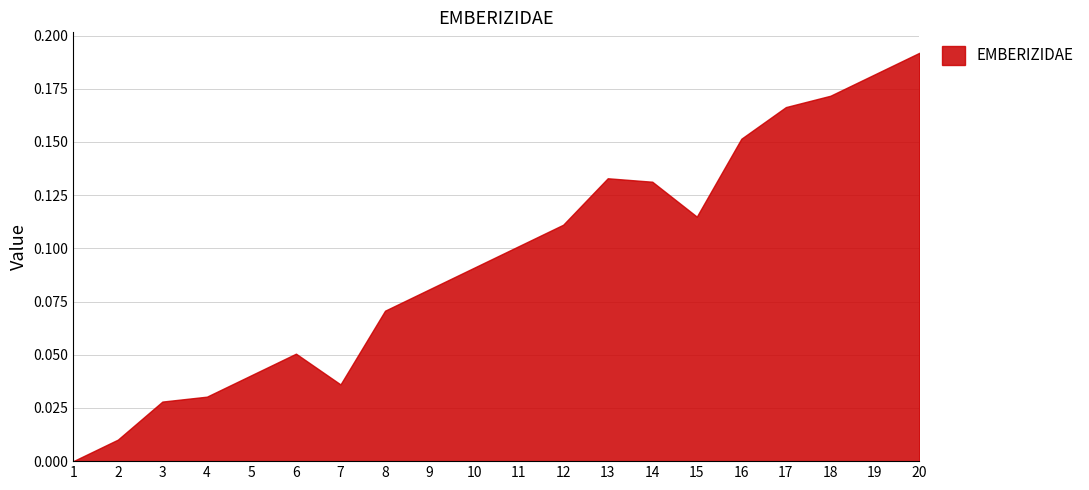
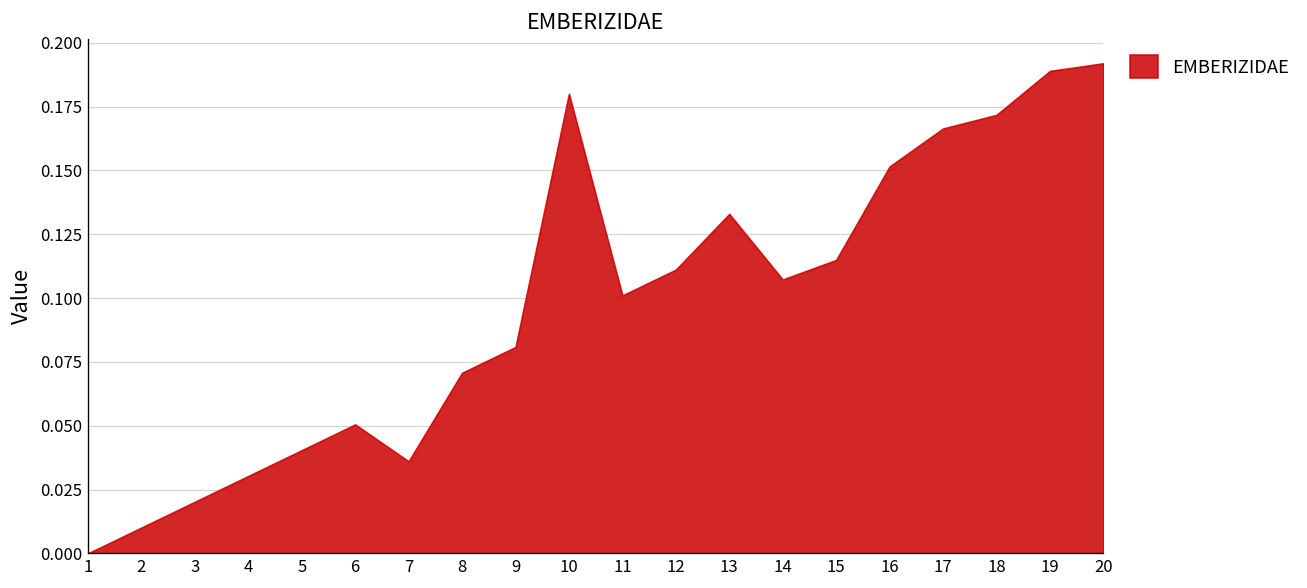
  {
    "1": 0.000,
    "2": 0.010,
-   "3": 0.028,
+   "3": 0.020,
    "4": 0.030,
    "5": 0.040,
    "6": 0.051,
    "7": 0.036,
    "8": 0.071,
    "9": 0.081,
-   "10": 0.091,
+   "10": 0.180,
    "11": 0.101,
    "12": 0.111,
    "13": 0.133,
-   "14": 0.131,
+   "14": 0.107,
    "15": 0.115,
    "16": 0.152,
    "17": 0.166,
    "18": 0.172,
-   "19": 0.182,
+   "19": 0.189,
    "20": 0.192
  }
